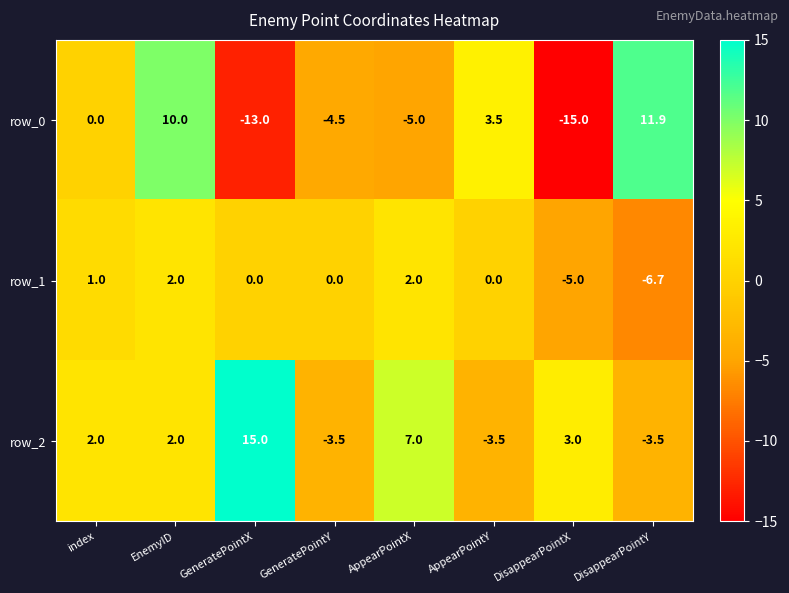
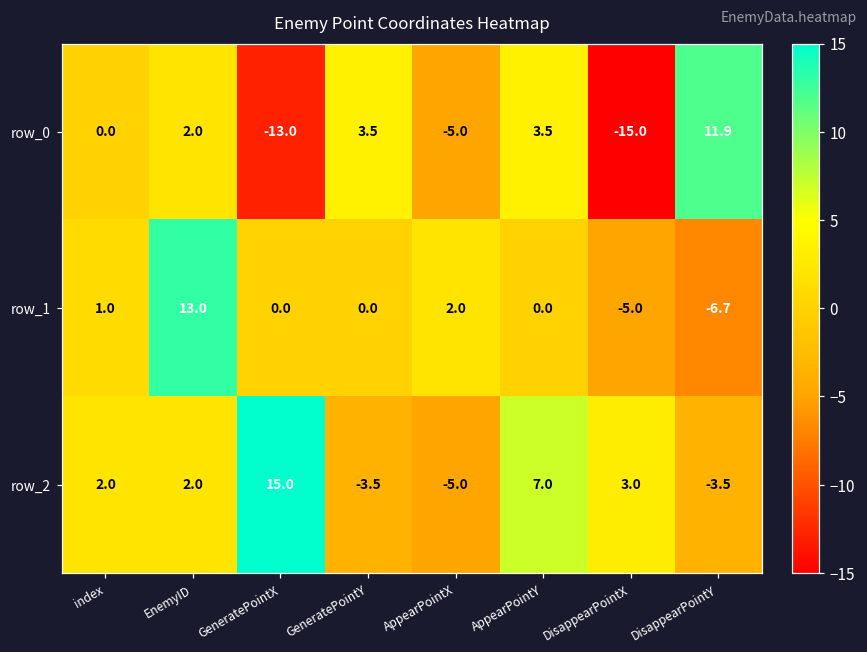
  {
    "row_0": {
      "index": 0.0,
-     "EnemyID": 10.0,
+     "EnemyID": 2.0,
      "GeneratePointX": -13.0,
-     "GeneratePointY": -4.5,
+     "GeneratePointY": 3.5,
      "AppearPointX": -5.0,
      "AppearPointY": 3.5,
      "DisappearPointX": -15.0,
      "DisappearPointY": 11.9
    },
    "row_1": {
      "index": 1.0,
-     "EnemyID": 2.0,
+     "EnemyID": 13.0,
      "GeneratePointX": 0.0,
      "GeneratePointY": 0.0,
      "AppearPointX": 2.0,
      "AppearPointY": 0.0,
      "DisappearPointX": -5.0,
      "DisappearPointY": -6.7
    },
    "row_2": {
      "index": 2.0,
      "EnemyID": 2.0,
      "GeneratePointX": 15.0,
      "GeneratePointY": -3.5,
-     "AppearPointX": 7.0,
-     "AppearPointY": -3.5,
+     "AppearPointX": -5.0,
+     "AppearPointY": 7.0,
      "DisappearPointX": 3.0,
      "DisappearPointY": -3.5
    }
  }
